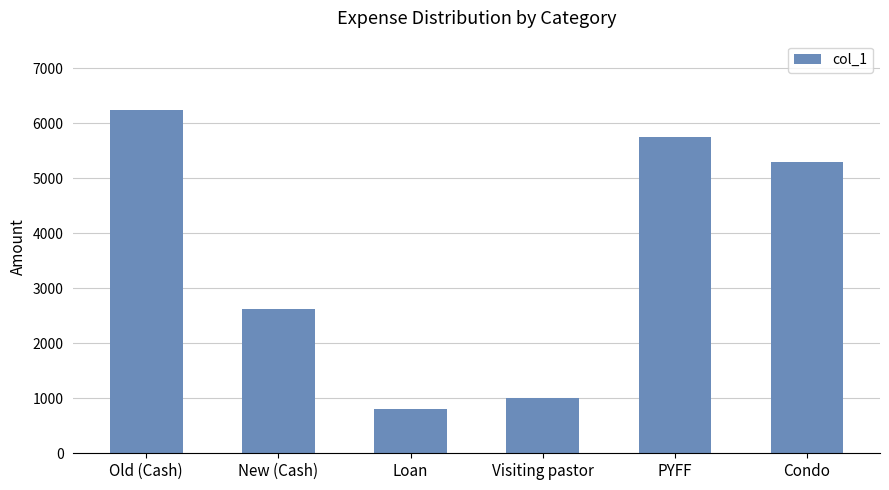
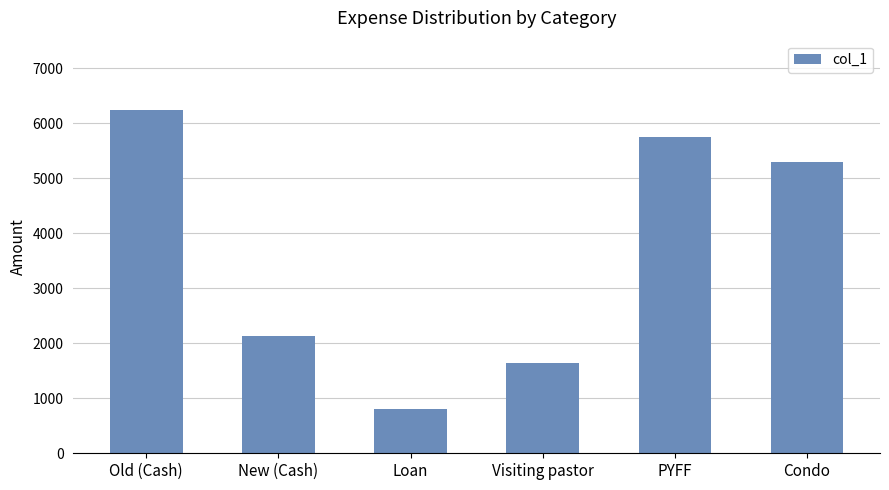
  {
    "Old (Cash)": 6200,
-   "New (Cash)": 2600,
+   "New (Cash)": 2100,
    "Loan": 800,
-   "Visiting pastor": 1000,
+   "Visiting pastor": 1700,
    "PYFF": 5700,
    "Condo": 5300
  }
